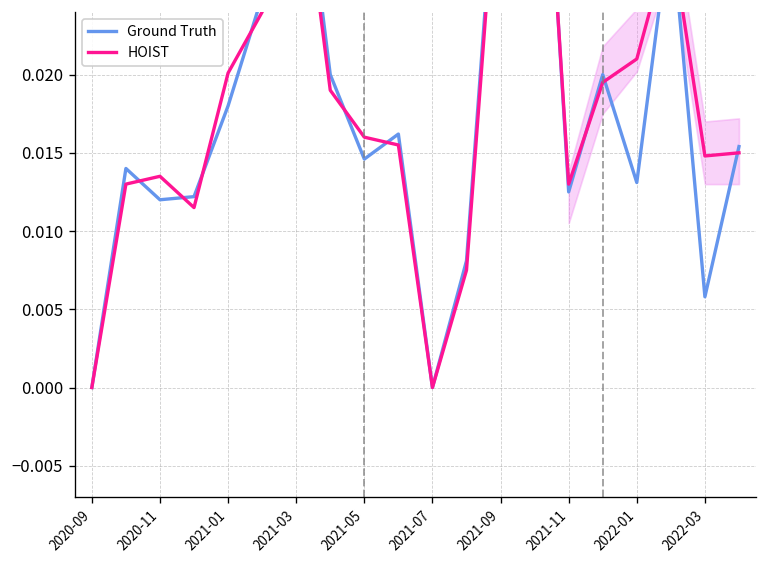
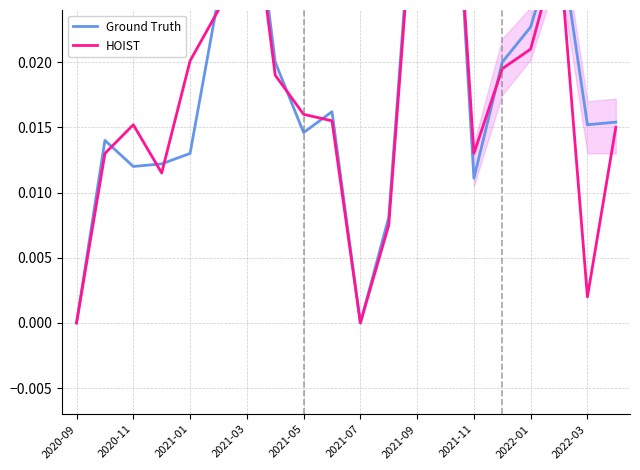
  {
    "Ground Truth": {
      "2020-11": 0.0120,
-     "2021-01": 0.0180,
+     "2021-01": 0.0130,
      "2021-05": 0.0146,
-     "2021-11": 0.0125,
-     "2022-01": 0.0131,
-     "2022-03": 0.0058
+     "2021-11": 0.0111,
+     "2022-01": 0.0227,
+     "2022-03": 0.0152
    },
    "HOIST": {
-     "2020-11": 0.0135,
+     "2020-11": 0.0152,
      "2021-01": 0.0201,
      "2021-05": 0.0160,
      "2021-11": 0.0130,
      "2022-01": 0.0210,
-     "2022-03": 0.0148
+     "2022-03": 0.0020
    }
  }
